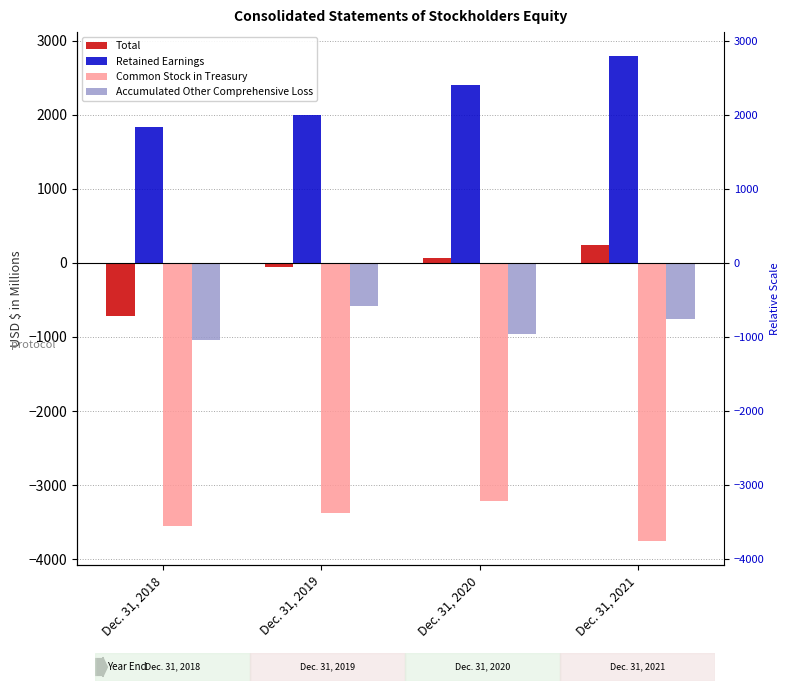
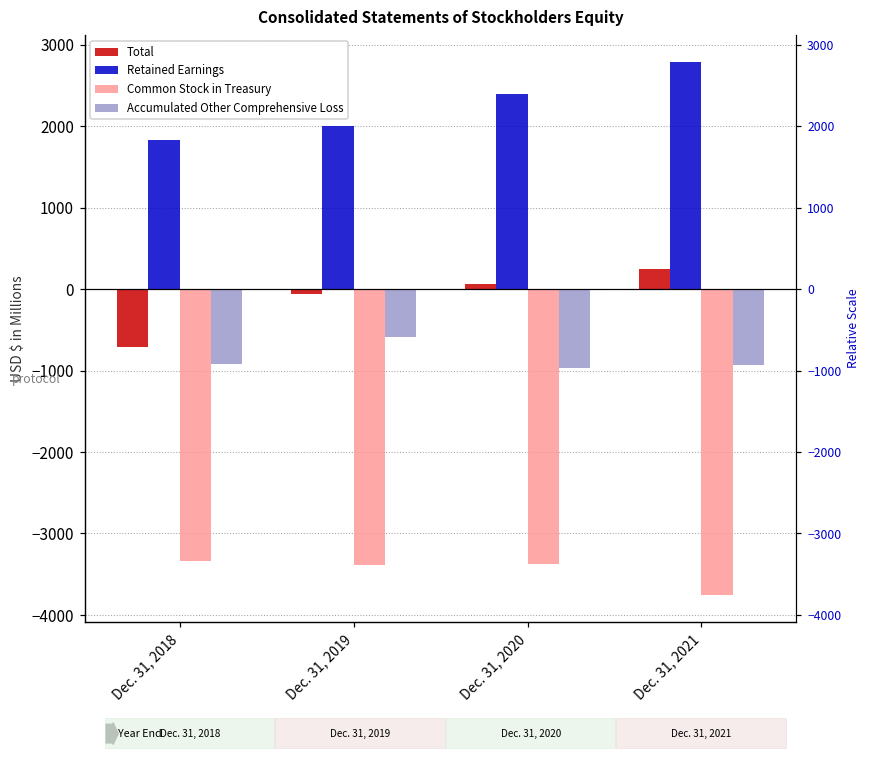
  {
    "Total": {
      "Dec. 31, 2018": -700,
      "Dec. 31, 2019": -100,
      "Dec. 31, 2020": 100,
      "Dec. 31, 2021": 200
    },
    "Retained Earnings": {
      "Dec. 31, 2018": 1800,
      "Dec. 31, 2019": 2000,
      "Dec. 31, 2020": 2400,
      "Dec. 31, 2021": 2800
    },
    "Common Stock in Treasury": {
-     "Dec. 31, 2018": -3600,
+     "Dec. 31, 2018": -3300,
      "Dec. 31, 2019": -3400,
-     "Dec. 31, 2020": -3200,
+     "Dec. 31, 2020": -3400,
      "Dec. 31, 2021": -3800
    },
    "Accumulated Other Comprehensive Loss": {
-     "Dec. 31, 2018": -1000,
+     "Dec. 31, 2018": -900,
      "Dec. 31, 2019": -600,
      "Dec. 31, 2020": -1000,
-     "Dec. 31, 2021": -800
+     "Dec. 31, 2021": -900
    }
  }
